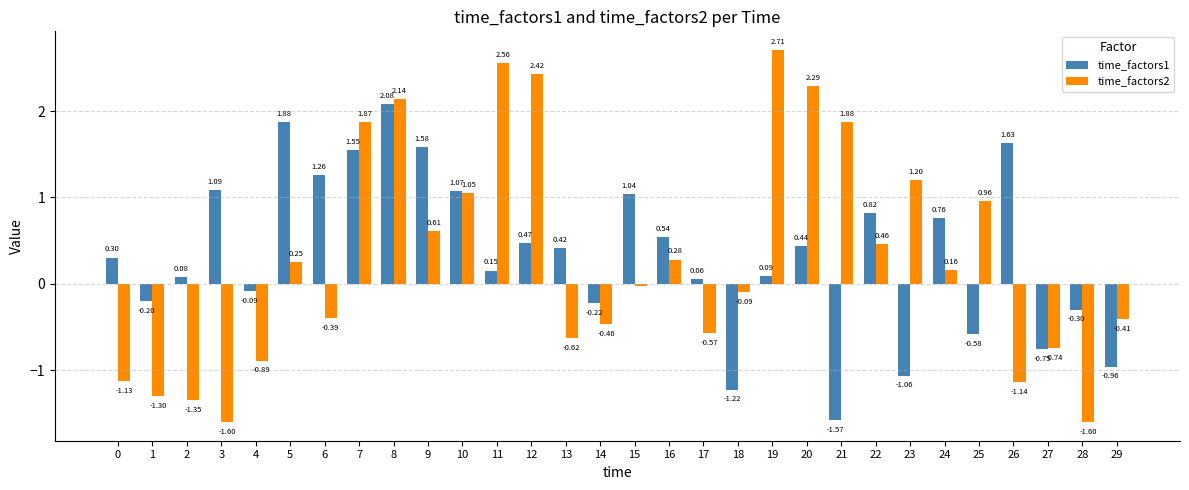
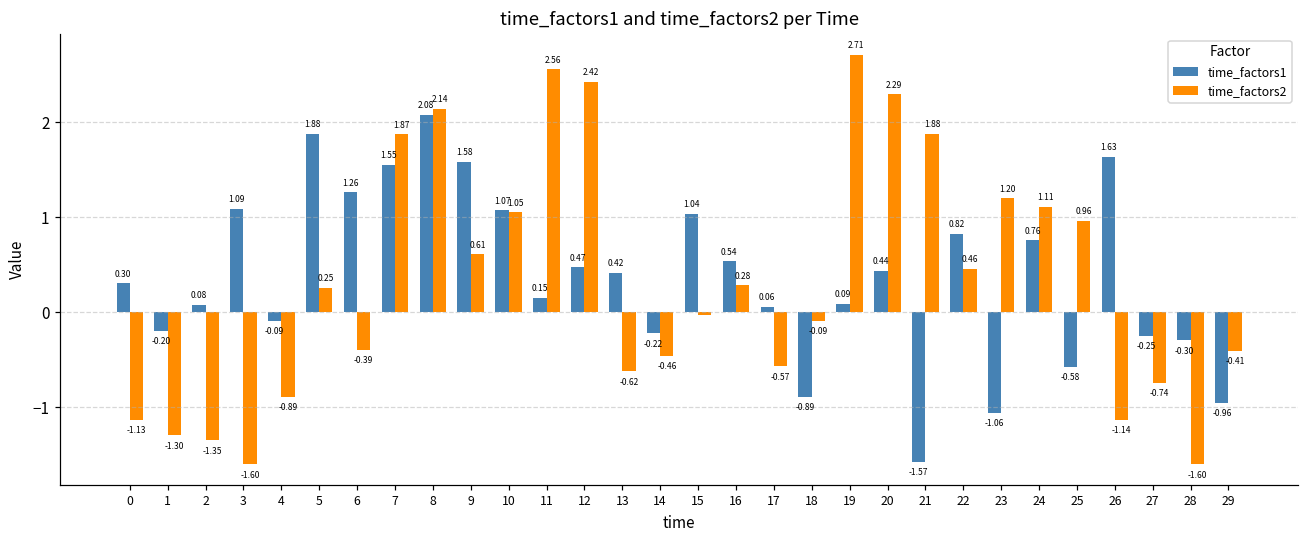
  {
    "time_factors1": {
      "0": 0.30,
      "1": -0.20,
      "2": 0.08,
      "3": 1.09,
      "4": -0.09,
      "5": 1.88,
      "6": 1.26,
      "7": 1.55,
      "8": 2.08,
      "9": 1.58,
      "10": 1.07,
      "11": 0.15,
      "12": 0.47,
      "13": 0.42,
      "14": -0.22,
      "15": 1.04,
      "16": 0.54,
      "17": 0.06,
-     "18": -1.22,
+     "18": -0.89,
      "19": 0.09,
      "20": 0.44,
      "21": -1.57,
      "22": 0.82,
      "23": -1.06,
      "24": 0.76,
      "25": -0.58,
      "26": 1.63,
-     "27": -0.75,
+     "27": -0.25,
      "28": -0.30,
      "29": -0.96
    },
    "time_factors2": {
      "0": -1.13,
      "1": -1.30,
      "2": -1.35,
      "3": -1.60,
      "4": -0.89,
      "5": 0.25,
      "6": -0.39,
      "7": 1.87,
      "8": 2.14,
      "9": 0.61,
      "10": 1.05,
      "11": 2.56,
      "12": 2.42,
      "13": -0.62,
      "14": -0.46,
      "16": 0.28,
      "17": -0.57,
      "18": -0.09,
      "19": 2.71,
      "20": 2.29,
      "21": 1.88,
      "22": 0.46,
      "23": 1.20,
-     "24": 0.16,
+     "24": 1.11,
      "25": 0.96,
      "26": -1.14,
      "27": -0.74,
      "28": -1.60,
      "29": -0.41
    }
  }
